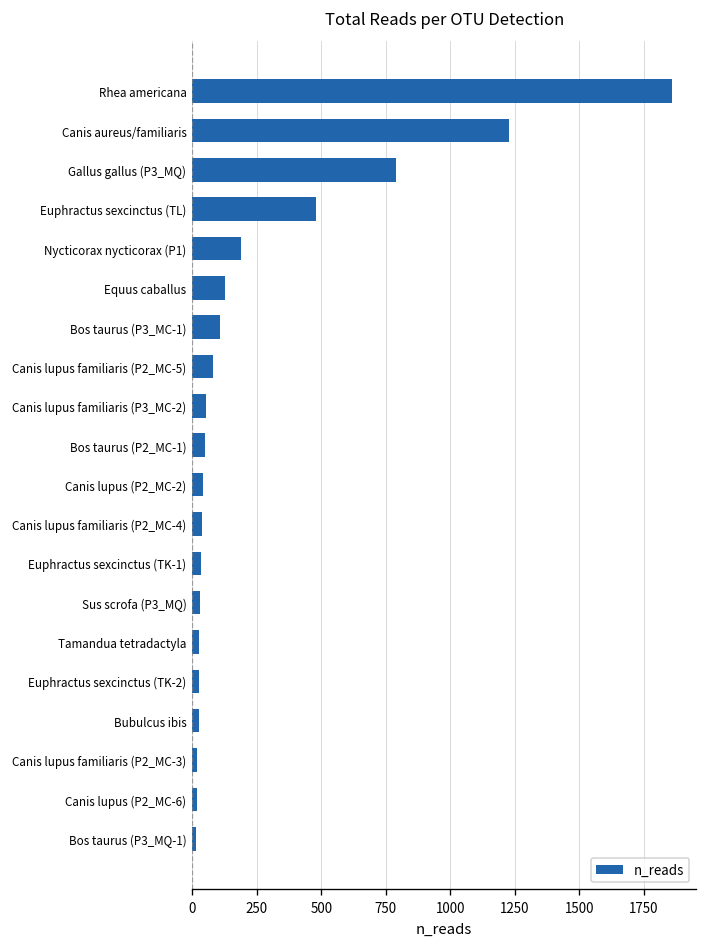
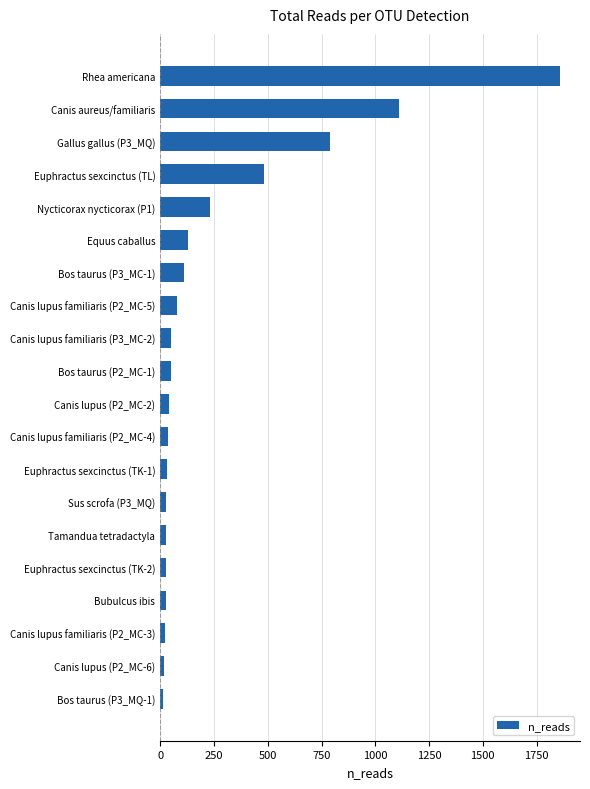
  {
    "Rhea americana": 1860,
-   "Canis aureus/familiaris": 1230,
+   "Canis aureus/familiaris": 1110,
    "Gallus gallus (P3_MQ)": 790,
    "Euphractus sexcinctus (TL)": 480,
-   "Nycticorax nycticorax (P1)": 190,
+   "Nycticorax nycticorax (P1)": 230,
    "Equus caballus": 130,
    "Bos taurus (P3_MC-1)": 110,
    "Canis lupus familiaris (P2_MC-5)": 80,
    "Canis lupus familiaris (P3_MC-2)": 50,
    "Bos taurus (P2_MC-1)": 50,
    "Canis lupus (P2_MC-2)": 40,
    "Canis lupus familiaris (P2_MC-4)": 40,
    "Euphractus sexcinctus (TK-1)": 30,
    "Sus scrofa (P3_MQ)": 30,
    "Tamandua tetradactyla": 30,
    "Euphractus sexcinctus (TK-2)": 30,
    "Bubulcus ibis": 30,
    "Canis lupus familiaris (P2_MC-3)": 20,
    "Canis lupus (P2_MC-6)": 20,
    "Bos taurus (P3_MQ-1)": 10
  }
